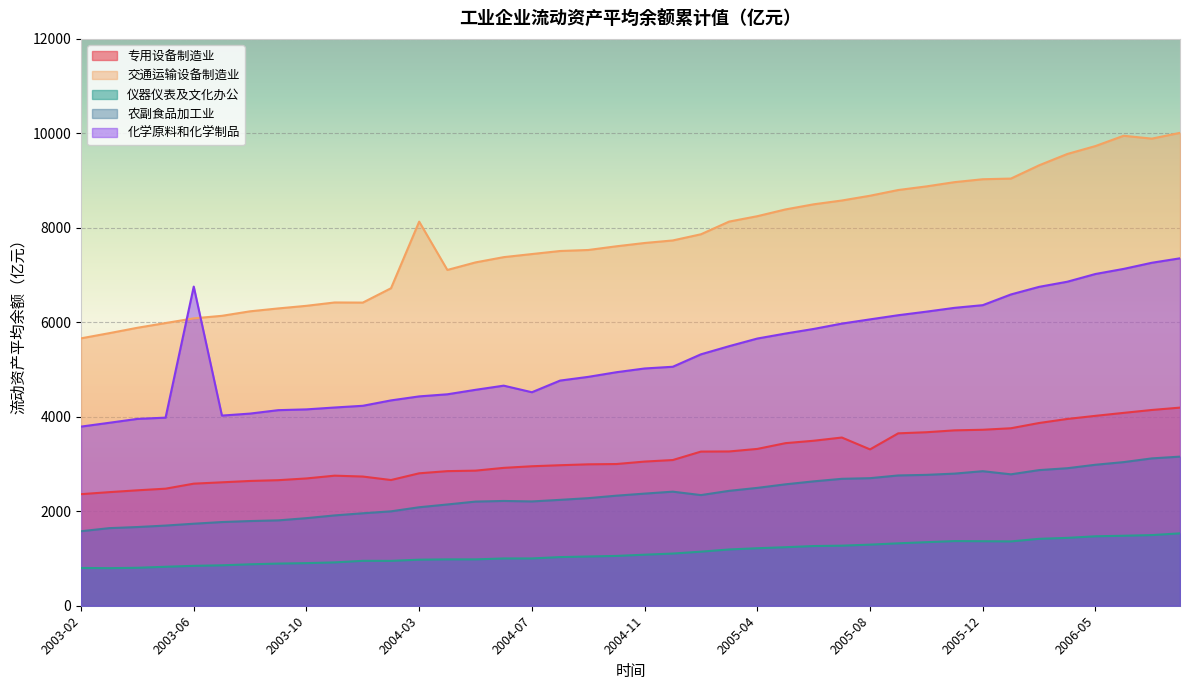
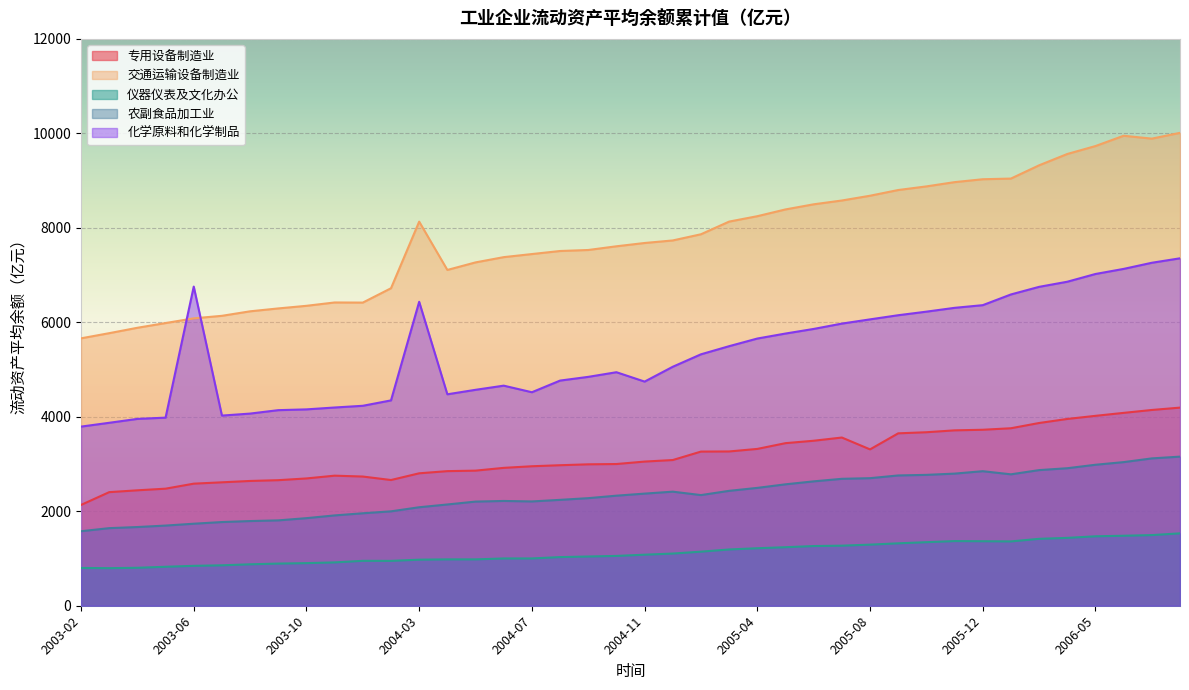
  {
    "专用设备制造业": {
-     "2003-02": 2400,
+     "2003-02": 2100,
      "2003-06": 2600,
      "2003-10": 2700,
      "2004-03": 2800,
      "2004-07": 3000,
      "2004-11": 3100,
      "2005-04": 3300,
      "2005-08": 3300,
      "2005-12": 3700,
      "2006-05": 4000
    },
    "交通运输设备制造业": {
      "2003-02": 5700,
      "2003-06": 6100,
      "2003-10": 6300,
      "2004-03": 8100,
      "2004-07": 7400,
      "2004-11": 7700,
      "2005-04": 8200,
      "2005-08": 8700,
      "2005-12": 9000,
      "2006-05": 9700
    },
    "化学原料和化学制品": {
      "2003-02": 3800,
      "2003-06": 6800,
      "2003-10": 4200,
-     "2004-03": 4400,
+     "2004-03": 6400,
      "2004-07": 4500,
-     "2004-11": 5000,
+     "2004-11": 4700,
      "2005-04": 5700,
      "2005-08": 6100,
      "2005-12": 6400,
      "2006-05": 7000
    }
  }
